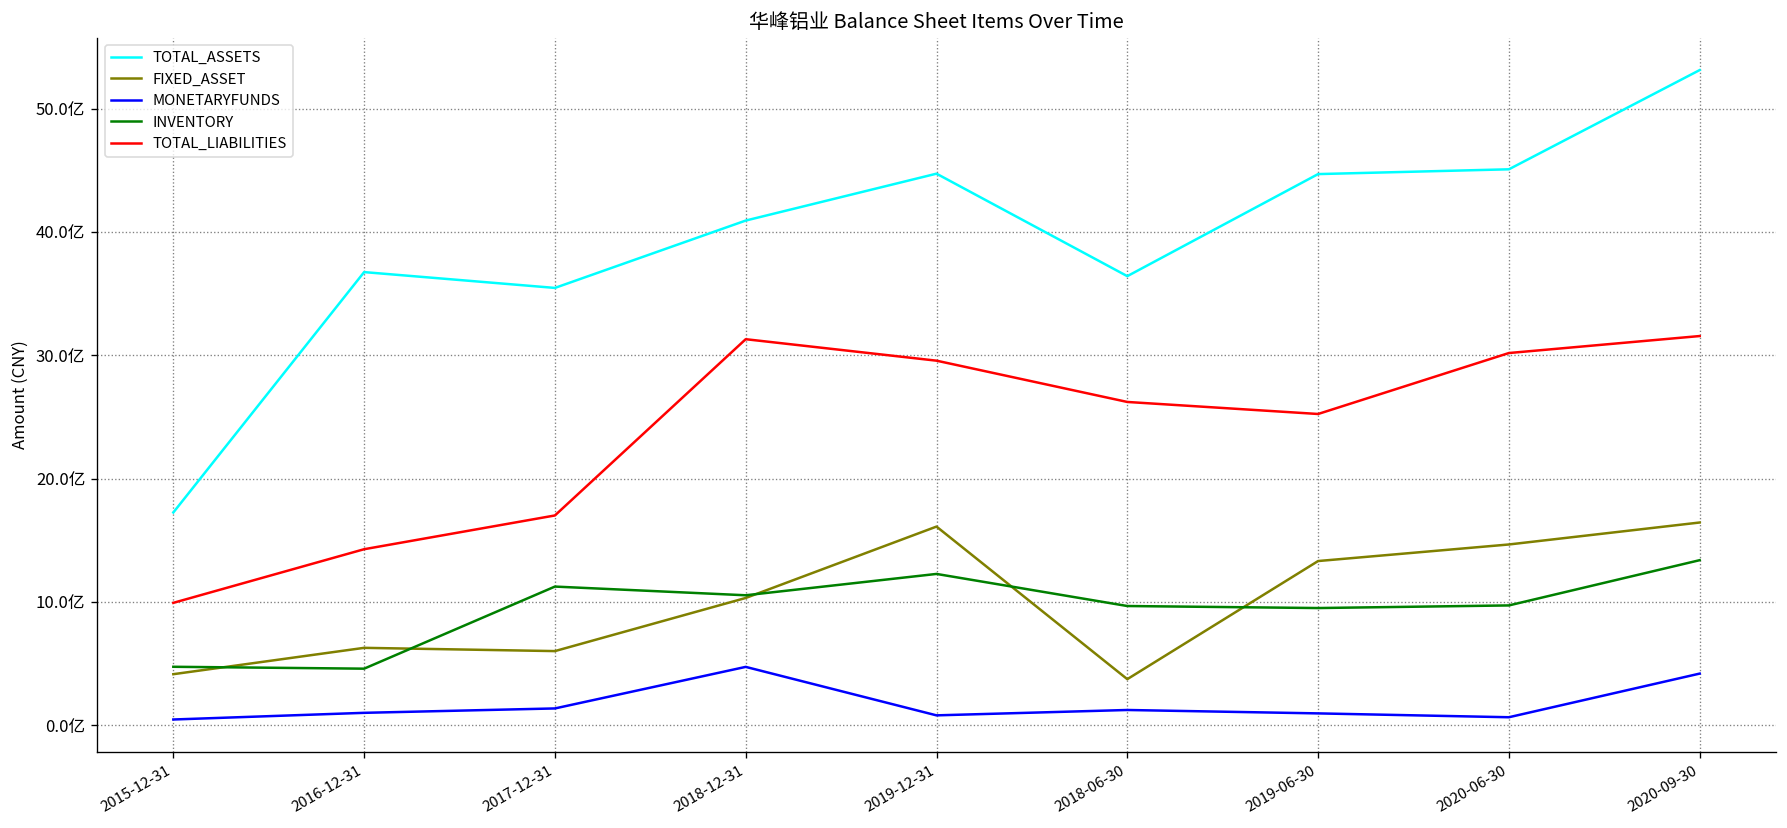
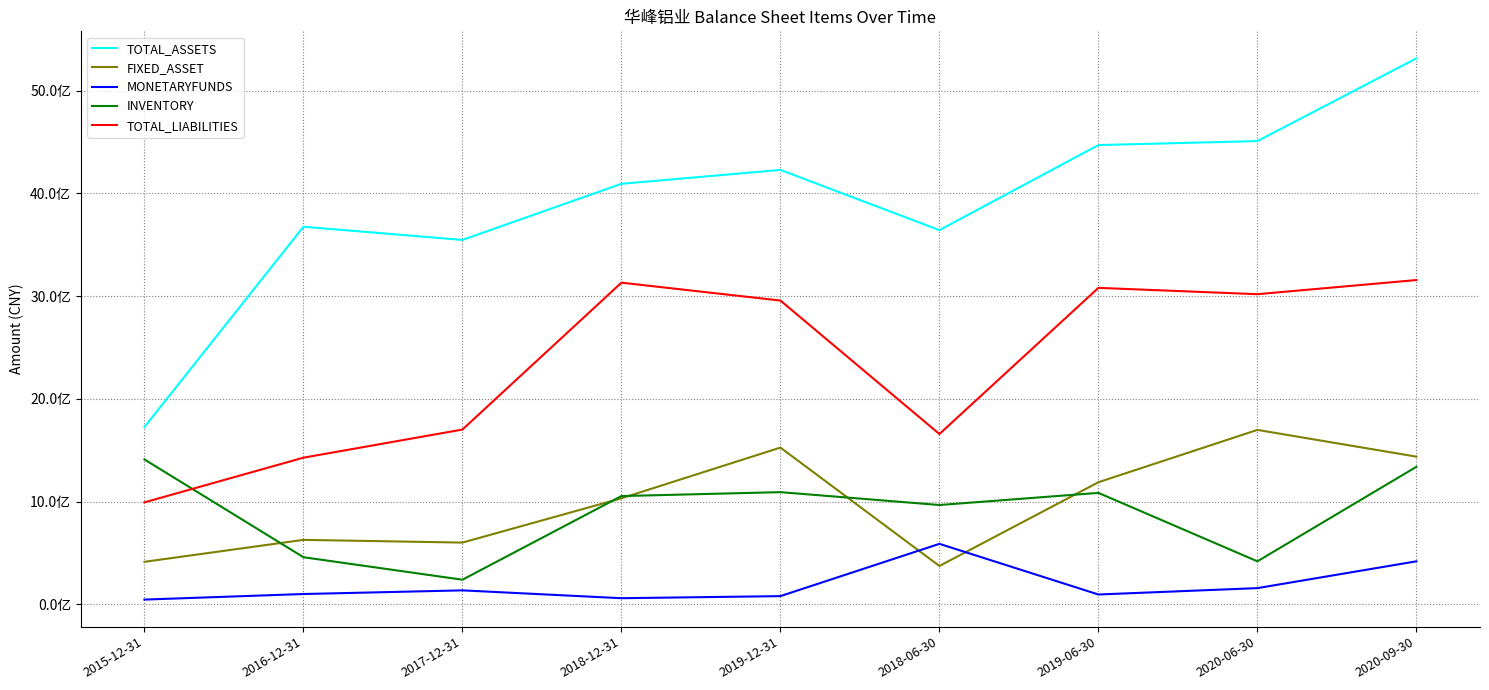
  {
    "TOTAL_ASSETS": {
      "2015-12-31": "17.3亿",
      "2016-12-31": "36.7亿",
      "2017-12-31": "35.5亿",
      "2018-12-31": "40.9亿",
-     "2019-12-31": "44.7亿",
+     "2019-12-31": "42.3亿",
      "2018-06-30": "36.4亿",
      "2019-06-30": "44.7亿",
      "2020-06-30": "45.1亿",
      "2020-09-30": "53.1亿"
    },
    "FIXED_ASSET": {
      "2015-12-31": "4.1亿",
      "2016-12-31": "6.3亿",
      "2017-12-31": "6.0亿",
-     "2019-12-31": "16.1亿",
+     "2019-12-31": "15.3亿",
      "2018-06-30": "3.7亿",
-     "2019-06-30": "13.3亿",
-     "2020-06-30": "14.7亿",
-     "2020-09-30": "16.4亿"
+     "2019-06-30": "11.9亿",
+     "2020-06-30": "17.0亿",
+     "2020-09-30": "14.4亿"
    },
    "MONETARYFUNDS": {
      "2015-12-31": "0.5亿",
      "2016-12-31": "1.0亿",
      "2017-12-31": "1.4亿",
-     "2018-12-31": "4.7亿",
+     "2018-12-31": "0.6亿",
      "2019-12-31": "0.8亿",
-     "2018-06-30": "1.2亿",
+     "2018-06-30": "5.9亿",
      "2019-06-30": "1.0亿",
-     "2020-06-30": "0.7亿",
+     "2020-06-30": "1.6亿",
      "2020-09-30": "4.2亿"
    },
    "INVENTORY": {
-     "2015-12-31": "4.7亿",
+     "2015-12-31": "14.1亿",
      "2016-12-31": "4.6亿",
-     "2017-12-31": "11.2亿",
-     "2019-12-31": "12.3亿",
+     "2017-12-31": "2.4亿",
+     "2019-12-31": "10.9亿",
      "2018-06-30": "9.7亿",
-     "2019-06-30": "9.5亿",
-     "2020-06-30": "9.7亿",
+     "2019-06-30": "10.9亿",
+     "2020-06-30": "4.2亿",
      "2020-09-30": "13.4亿"
    },
    "TOTAL_LIABILITIES": {
      "2015-12-31": "9.9亿",
      "2016-12-31": "14.3亿",
      "2017-12-31": "17.0亿",
      "2018-12-31": "31.3亿",
      "2019-12-31": "29.6亿",
-     "2018-06-30": "26.2亿",
-     "2019-06-30": "25.2亿",
+     "2018-06-30": "16.6亿",
+     "2019-06-30": "30.8亿",
      "2020-06-30": "30.2亿",
      "2020-09-30": "31.6亿"
    }
  }
